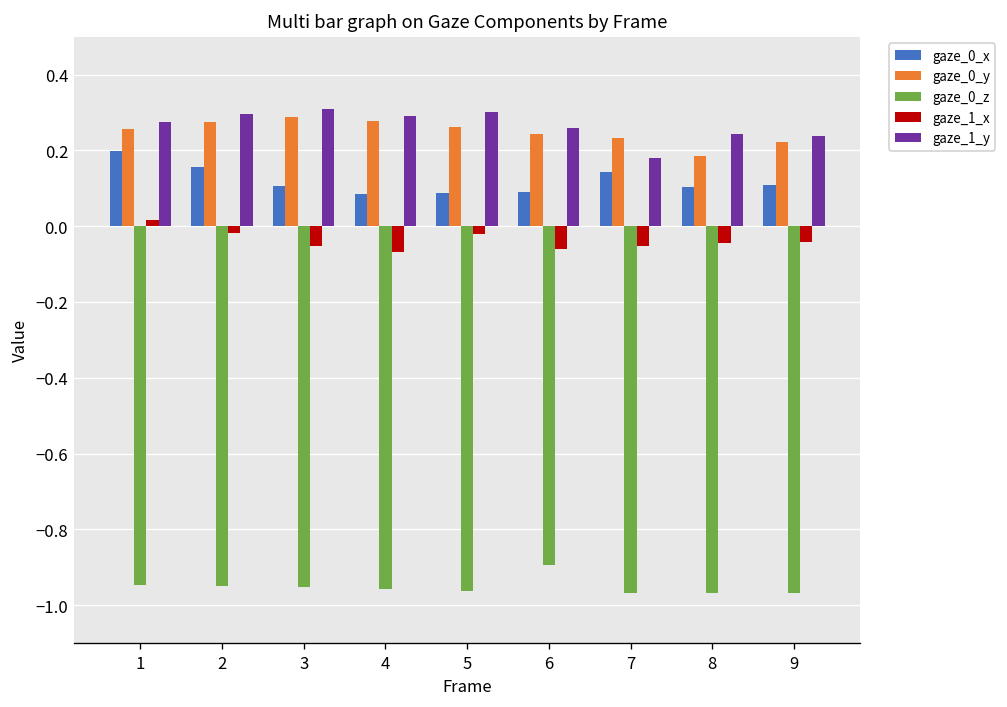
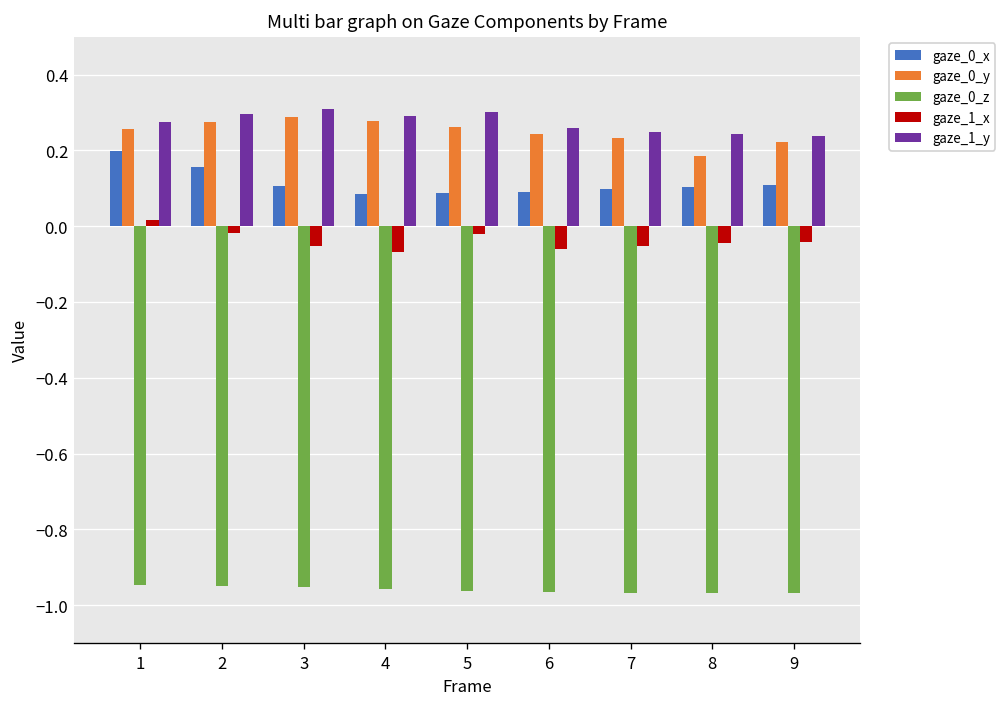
  {
    "gaze_0_x": {
      "1": 0.20,
      "2": 0.16,
      "3": 0.11,
      "4": 0.08,
      "5": 0.09,
      "6": 0.09,
-     "7": 0.14,
+     "7": 0.10,
      "8": 0.10,
      "9": 0.11
    },
    "gaze_0_y": {
      "1": 0.26,
      "2": 0.28,
      "3": 0.29,
      "4": 0.28,
      "5": 0.26,
      "6": 0.24,
      "7": 0.23,
      "8": 0.19,
      "9": 0.22
    },
    "gaze_0_z": {
      "1": -0.95,
      "2": -0.95,
      "3": -0.95,
      "4": -0.96,
      "5": -0.96,
-     "6": -0.89,
+     "6": -0.97,
      "7": -0.97,
      "8": -0.97,
      "9": -0.97
    },
    "gaze_1_x": {
      "1": 0.02,
      "2": -0.02,
      "3": -0.05,
      "4": -0.07,
      "5": -0.02,
      "6": -0.06,
      "7": -0.05,
      "8": -0.05,
      "9": -0.04
    },
    "gaze_1_y": {
      "1": 0.28,
      "2": 0.30,
      "3": 0.31,
      "4": 0.29,
      "5": 0.30,
      "6": 0.26,
-     "7": 0.18,
+     "7": 0.25,
      "8": 0.24,
      "9": 0.24
    }
  }
